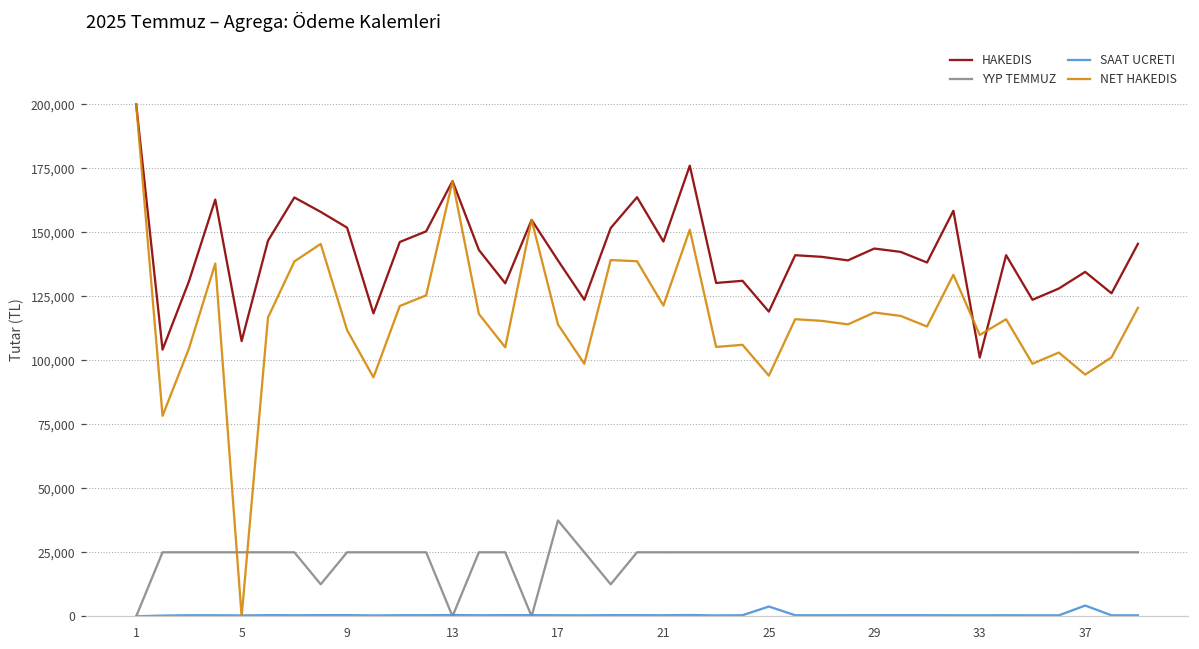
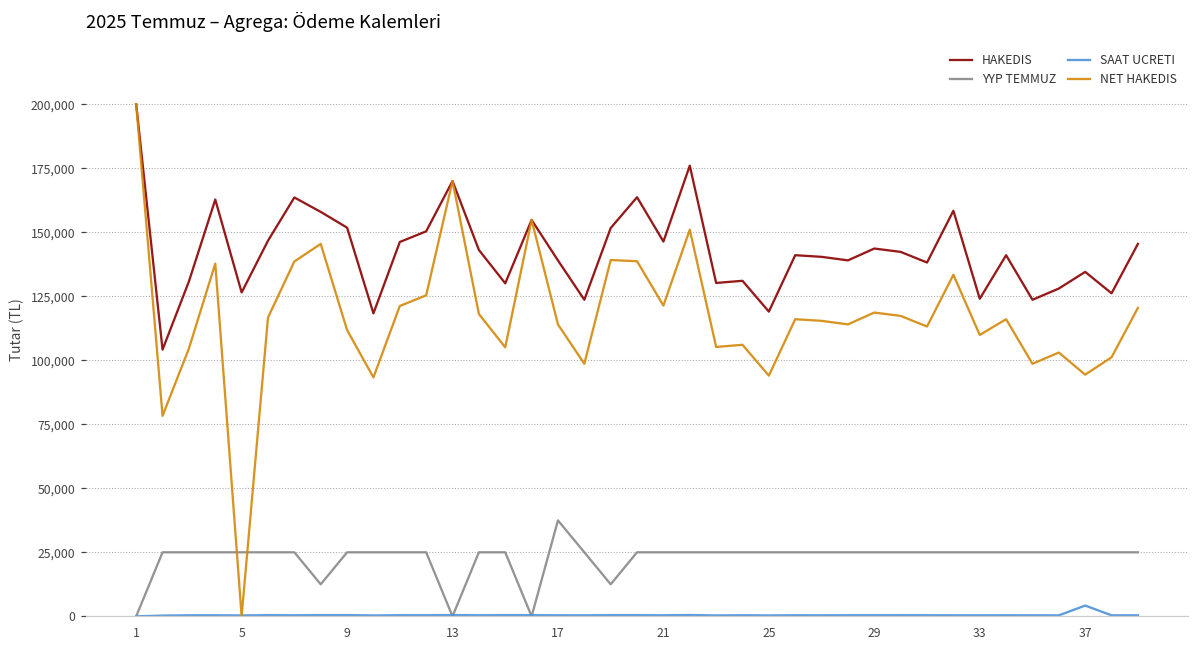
  {
    "HAKEDIS": {
-     "5": "108,000",
+     "5": "126,000",
      "9": "152,000",
      "17": "139,000",
      "21": "146,000",
      "25": "119,000",
      "29": "144,000",
-     "33": "101,000",
+     "33": "124,000",
      "37": "135,000"
    },
    "YYP TEMMUZ": {
      "5": "25,000",
      "9": "25,000",
      "17": "37,000",
      "21": "25,000",
      "25": "25,000",
      "29": "25,000",
      "33": "25,000",
      "37": "25,000"
    },
    "SAAT UCRETI": {
      "9": "0",
      "17": "0",
      "21": "0",
-     "25": "4,000",
+     "25": "0",
      "29": "0",
      "33": "0",
      "37": "4,000"
    },
    "NET HAKEDIS": {
      "9": "112,000",
      "17": "114,000",
      "21": "121,000",
      "25": "94,000",
      "29": "119,000",
      "33": "110,000",
      "37": "94,000"
    }
  }
